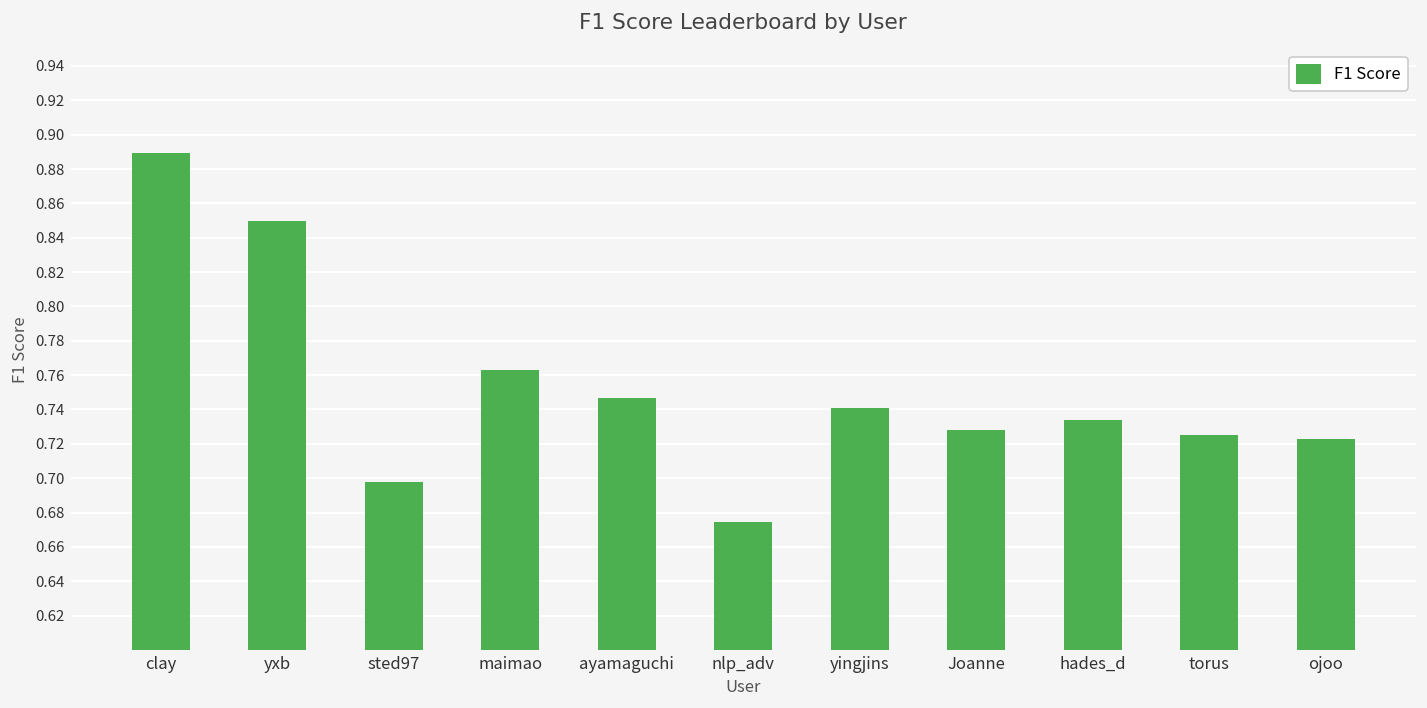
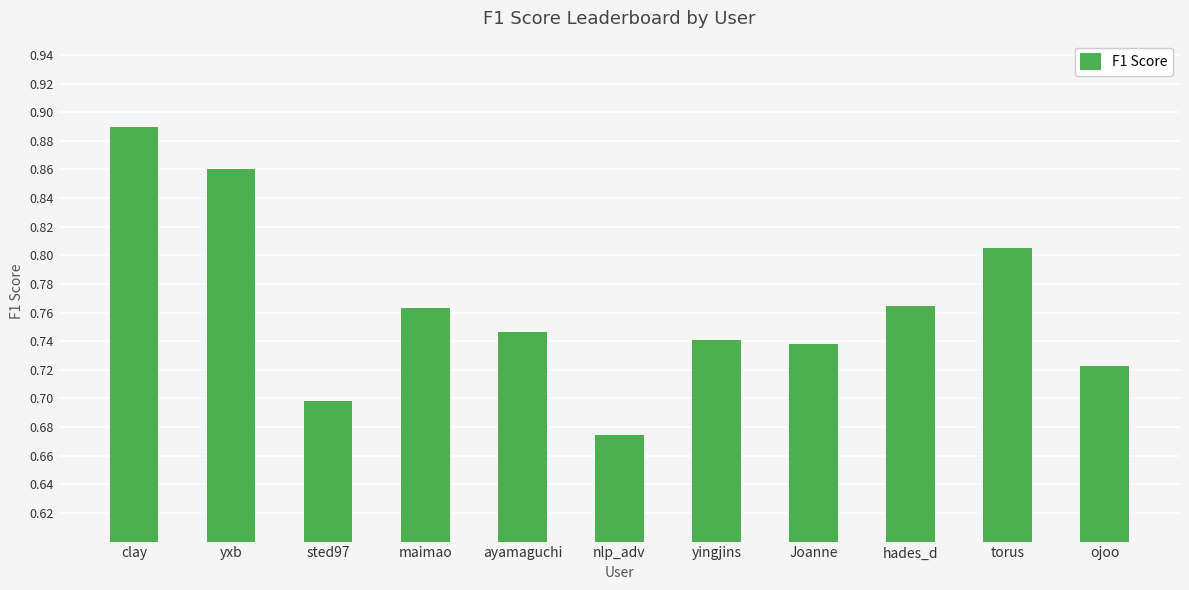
  {
    "clay": 0.890,
-   "yxb": 0.850,
+   "yxb": 0.860,
    "sted97": 0.698,
    "maimao": 0.763,
    "ayamaguchi": 0.747,
    "nlp_adv": 0.674,
    "yingjins": 0.741,
-   "Joanne": 0.728,
-   "hades_d": 0.734,
-   "torus": 0.725,
+   "Joanne": 0.738,
+   "hades_d": 0.764,
+   "torus": 0.805,
    "ojoo": 0.723
  }
